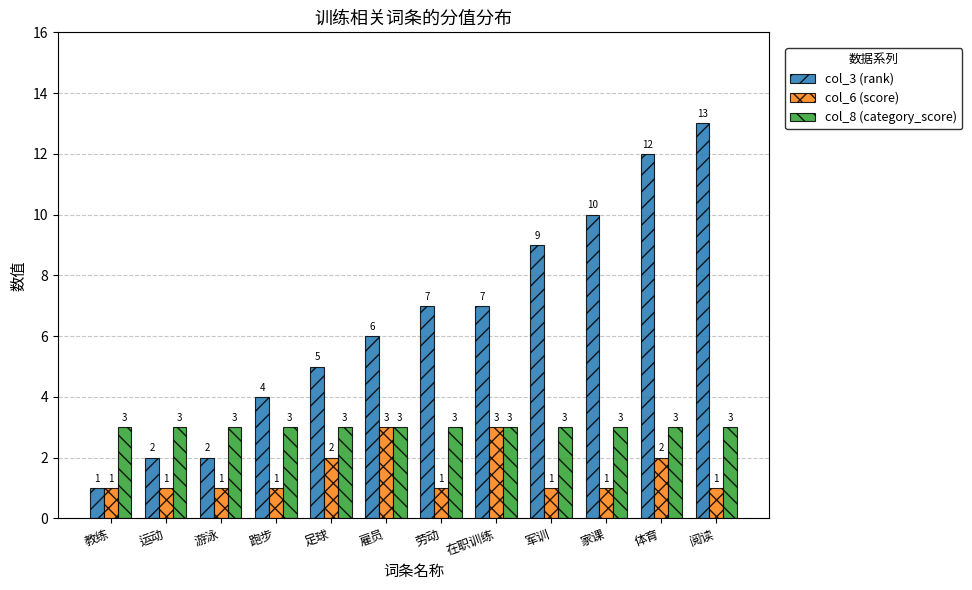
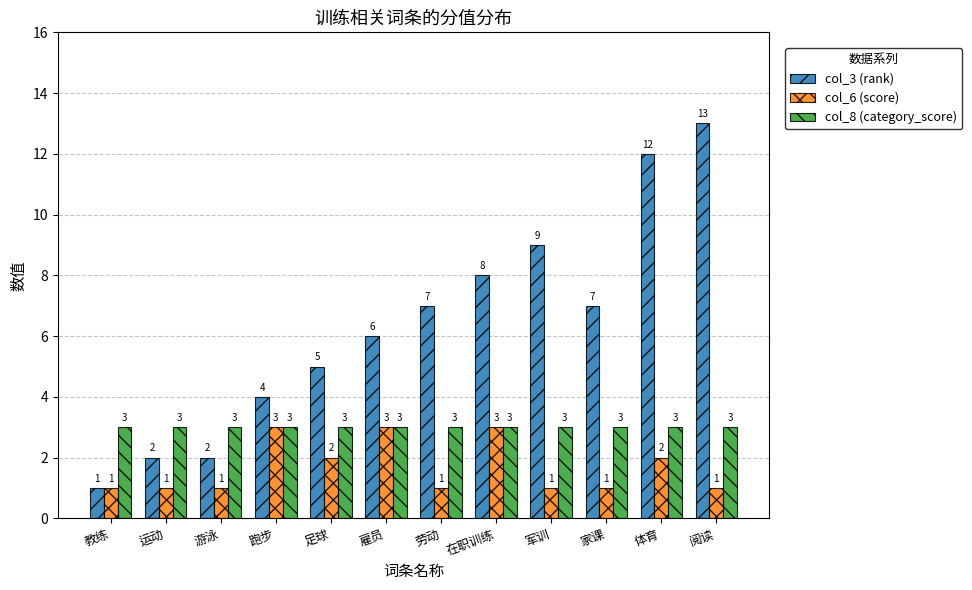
  {
    "col_3 (rank)": {
      "教练": 1,
      "运动": 2,
      "游泳": 2,
      "跑步": 4,
      "足球": 5,
      "雇员": 6,
      "劳动": 7,
-     "在职训练": 7,
+     "在职训练": 8,
      "军训": 9,
-     "家课": 10,
+     "家课": 7,
      "体育": 12,
      "阅读": 13
    },
    "col_6 (score)": {
      "教练": 1,
      "运动": 1,
      "游泳": 1,
-     "跑步": 1,
+     "跑步": 3,
      "足球": 2,
      "雇员": 3,
      "劳动": 1,
      "在职训练": 3,
      "军训": 1,
      "家课": 1,
      "体育": 2,
      "阅读": 1
    },
    "col_8 (category_score)": {
      "教练": 3,
      "运动": 3,
      "游泳": 3,
      "跑步": 3,
      "足球": 3,
      "雇员": 3,
      "劳动": 3,
      "在职训练": 3,
      "军训": 3,
      "家课": 3,
      "体育": 3,
      "阅读": 3
    }
  }
